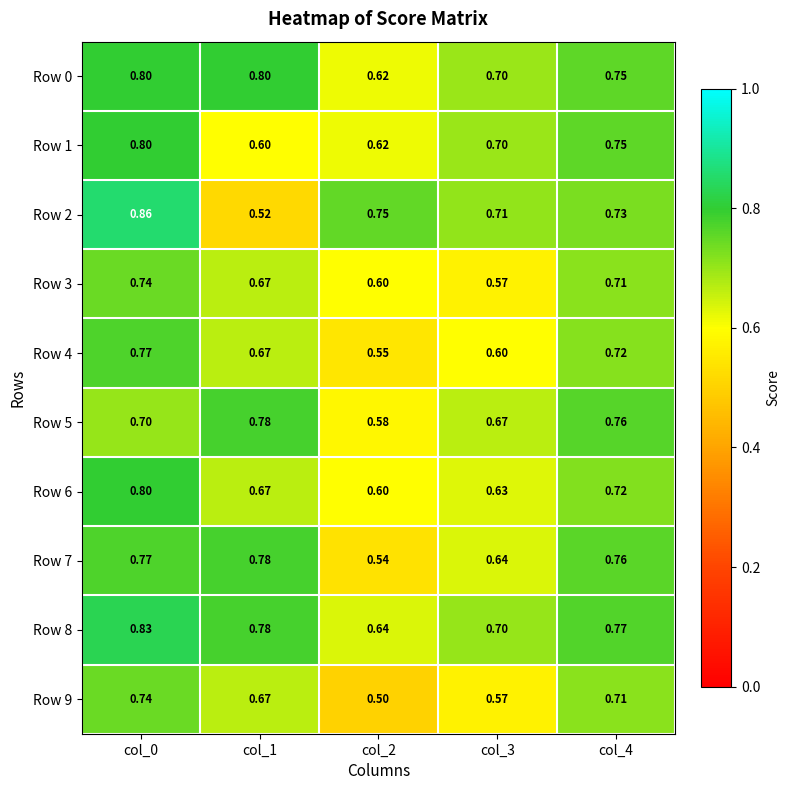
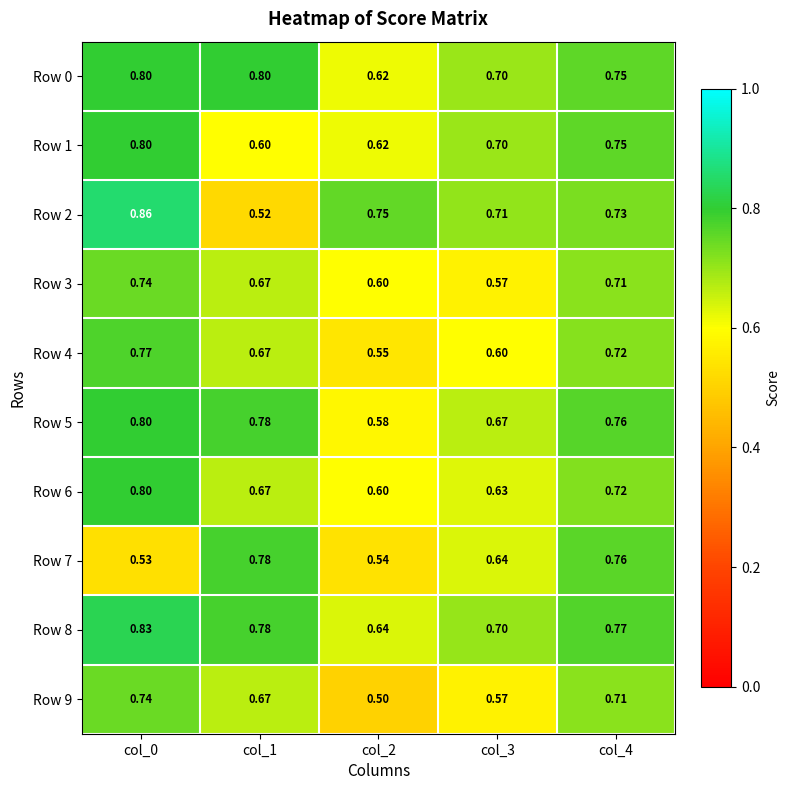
  {
    "Row 0": {
      "col_0": 0.80,
      "col_1": 0.80,
      "col_2": 0.62,
      "col_3": 0.70,
      "col_4": 0.75
    },
    "Row 1": {
      "col_0": 0.80,
      "col_1": 0.60,
      "col_2": 0.62,
      "col_3": 0.70,
      "col_4": 0.75
    },
    "Row 2": {
      "col_0": 0.86,
      "col_1": 0.52,
      "col_2": 0.75,
      "col_3": 0.71,
      "col_4": 0.73
    },
    "Row 3": {
      "col_0": 0.74,
      "col_1": 0.67,
      "col_2": 0.60,
      "col_3": 0.57,
      "col_4": 0.71
    },
    "Row 4": {
      "col_0": 0.77,
      "col_1": 0.67,
      "col_2": 0.55,
      "col_3": 0.60,
      "col_4": 0.72
    },
    "Row 5": {
-     "col_0": 0.70,
+     "col_0": 0.80,
      "col_1": 0.78,
      "col_2": 0.58,
      "col_3": 0.67,
      "col_4": 0.76
    },
    "Row 6": {
      "col_0": 0.80,
      "col_1": 0.67,
      "col_2": 0.60,
      "col_3": 0.63,
      "col_4": 0.72
    },
    "Row 7": {
-     "col_0": 0.77,
+     "col_0": 0.53,
      "col_1": 0.78,
      "col_2": 0.54,
      "col_3": 0.64,
      "col_4": 0.76
    },
    "Row 8": {
      "col_0": 0.83,
      "col_1": 0.78,
      "col_2": 0.64,
      "col_3": 0.70,
      "col_4": 0.77
    },
    "Row 9": {
      "col_0": 0.74,
      "col_1": 0.67,
      "col_2": 0.50,
      "col_3": 0.57,
      "col_4": 0.71
    }
  }
